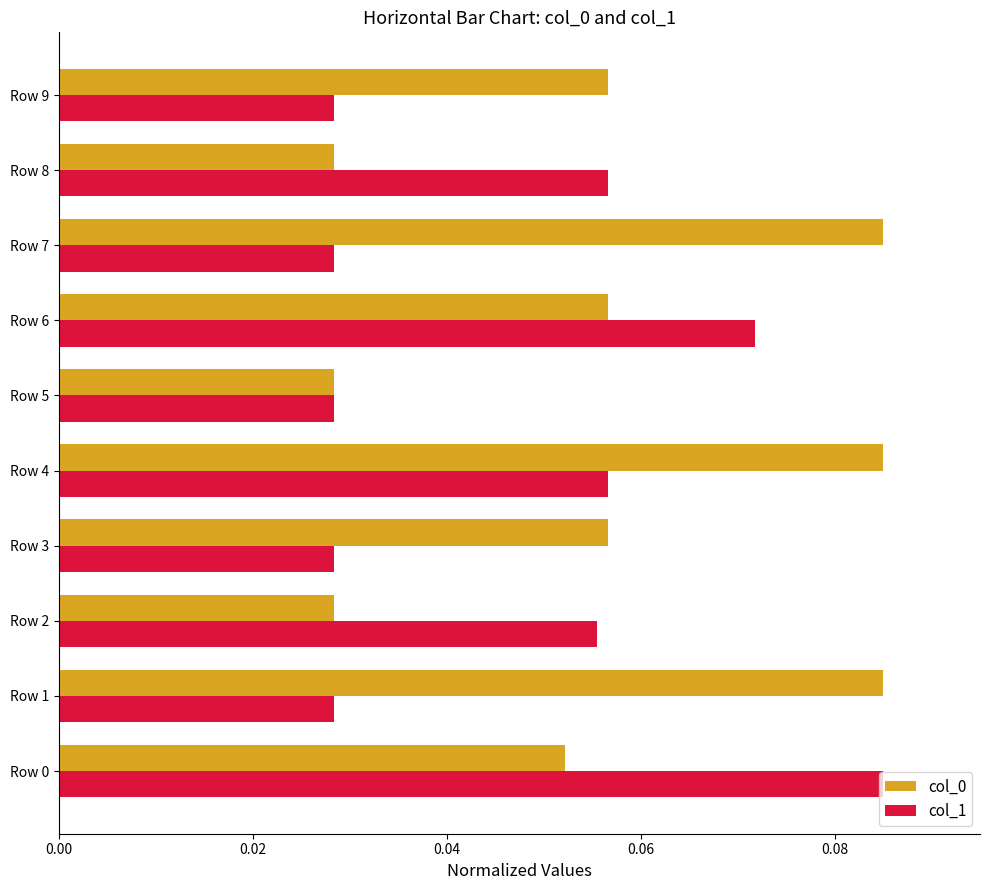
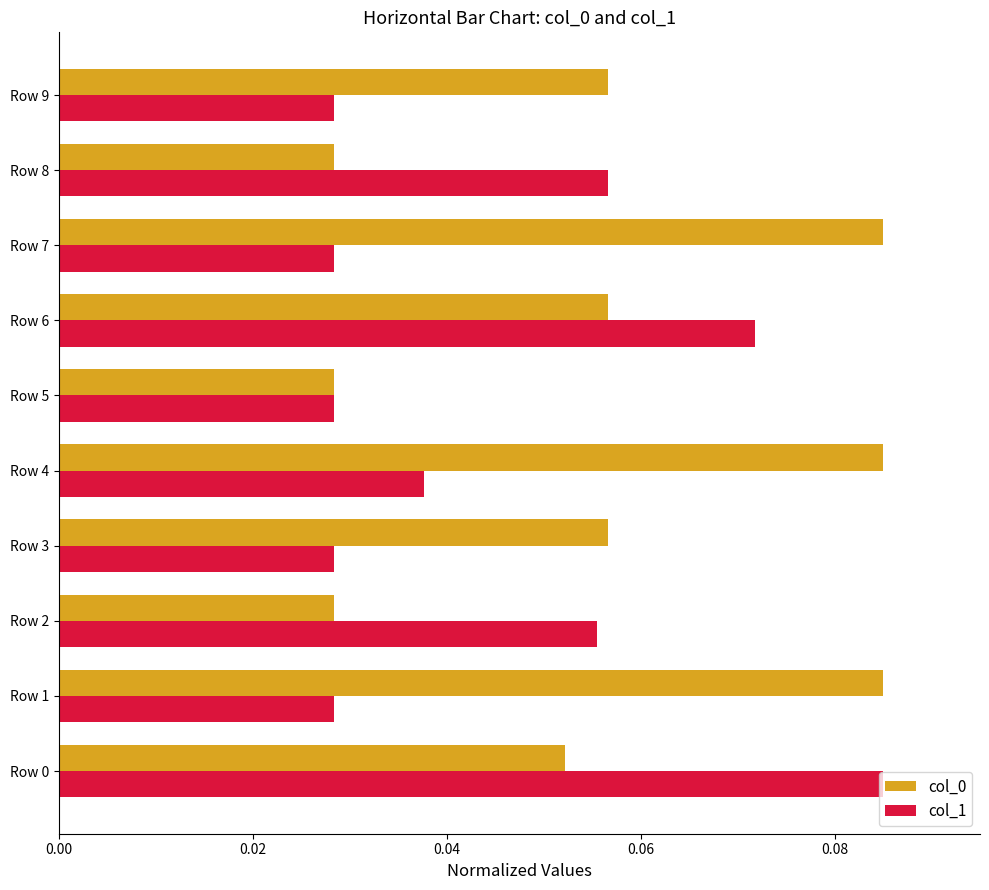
  {
    "col_0": {
      "Row 9": 0.057,
      "Row 8": 0.028,
      "Row 7": 0.085,
      "Row 6": 0.057,
      "Row 5": 0.028,
      "Row 4": 0.085,
      "Row 3": 0.057,
      "Row 2": 0.028,
      "Row 1": 0.085,
      "Row 0": 0.052
    },
    "col_1": {
      "Row 9": 0.028,
      "Row 8": 0.057,
      "Row 7": 0.028,
      "Row 6": 0.072,
      "Row 5": 0.028,
-     "Row 4": 0.057,
+     "Row 4": 0.038,
      "Row 3": 0.028,
      "Row 2": 0.056,
      "Row 1": 0.028
    }
  }
